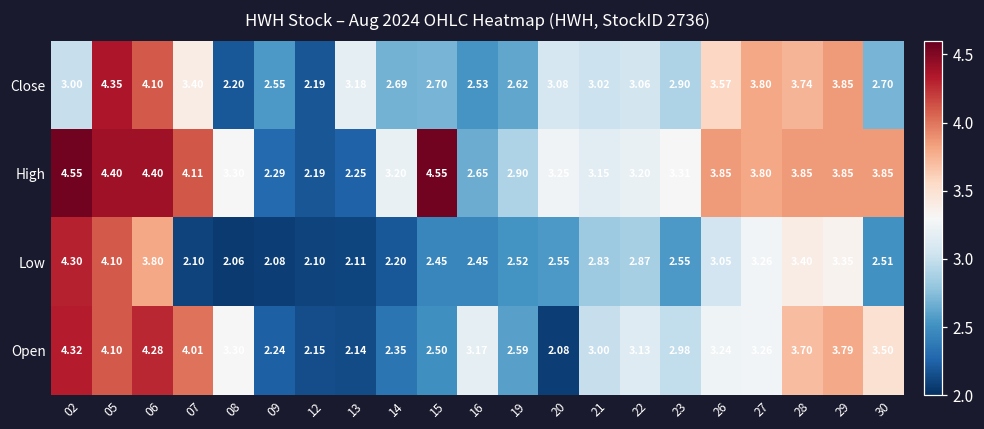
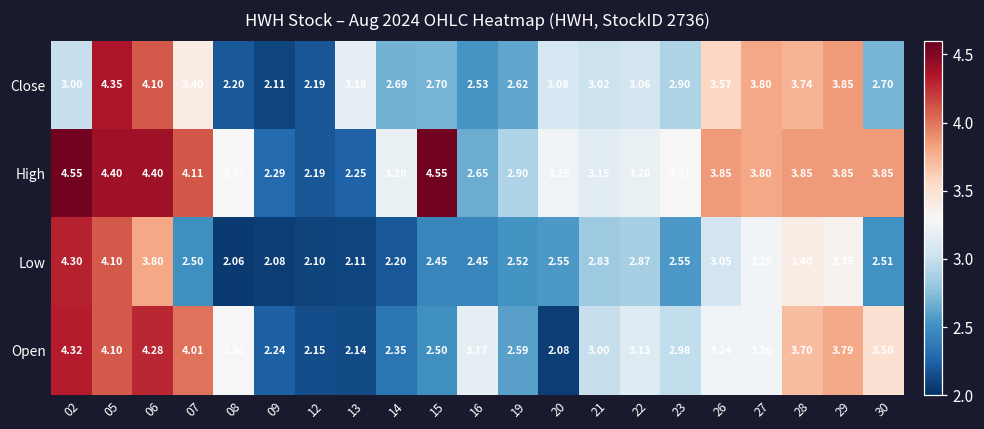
  {
    "Close": {
      "02": 3.00,
      "05": 4.35,
      "06": 4.10,
      "08": 2.20,
-     "09": 2.55,
+     "09": 2.11,
      "12": 2.19,
      "14": 2.69,
      "15": 2.70,
      "16": 2.53,
      "19": 2.62,
      "21": 3.02,
      "23": 2.90,
      "26": 3.57,
      "27": 3.80,
      "28": 3.74,
      "29": 3.85,
      "30": 2.70
    },
    "High": {
      "02": 4.55,
      "05": 4.40,
      "06": 4.40,
      "07": 4.11,
      "09": 2.29,
      "12": 2.19,
      "13": 2.25,
      "15": 4.55,
      "16": 2.65,
      "19": 2.90,
      "26": 3.85,
      "27": 3.80,
      "28": 3.85,
      "29": 3.85,
      "30": 3.85
    },
    "Low": {
      "02": 4.30,
      "05": 4.10,
      "06": 3.80,
-     "07": 2.10,
+     "07": 2.50,
      "08": 2.06,
      "09": 2.08,
      "12": 2.10,
      "13": 2.11,
      "14": 2.20,
      "15": 2.45,
      "16": 2.45,
      "19": 2.52,
      "20": 2.55,
      "21": 2.83,
      "22": 2.87,
      "23": 2.55,
      "30": 2.51
    },
    "Open": {
      "02": 4.32,
      "05": 4.10,
      "06": 4.28,
      "07": 4.01,
      "09": 2.24,
      "12": 2.15,
      "13": 2.14,
      "14": 2.35,
      "15": 2.50,
      "19": 2.59,
      "20": 2.08,
      "21": 3.00,
      "23": 2.98,
      "28": 3.70,
      "29": 3.79
    }
  }
